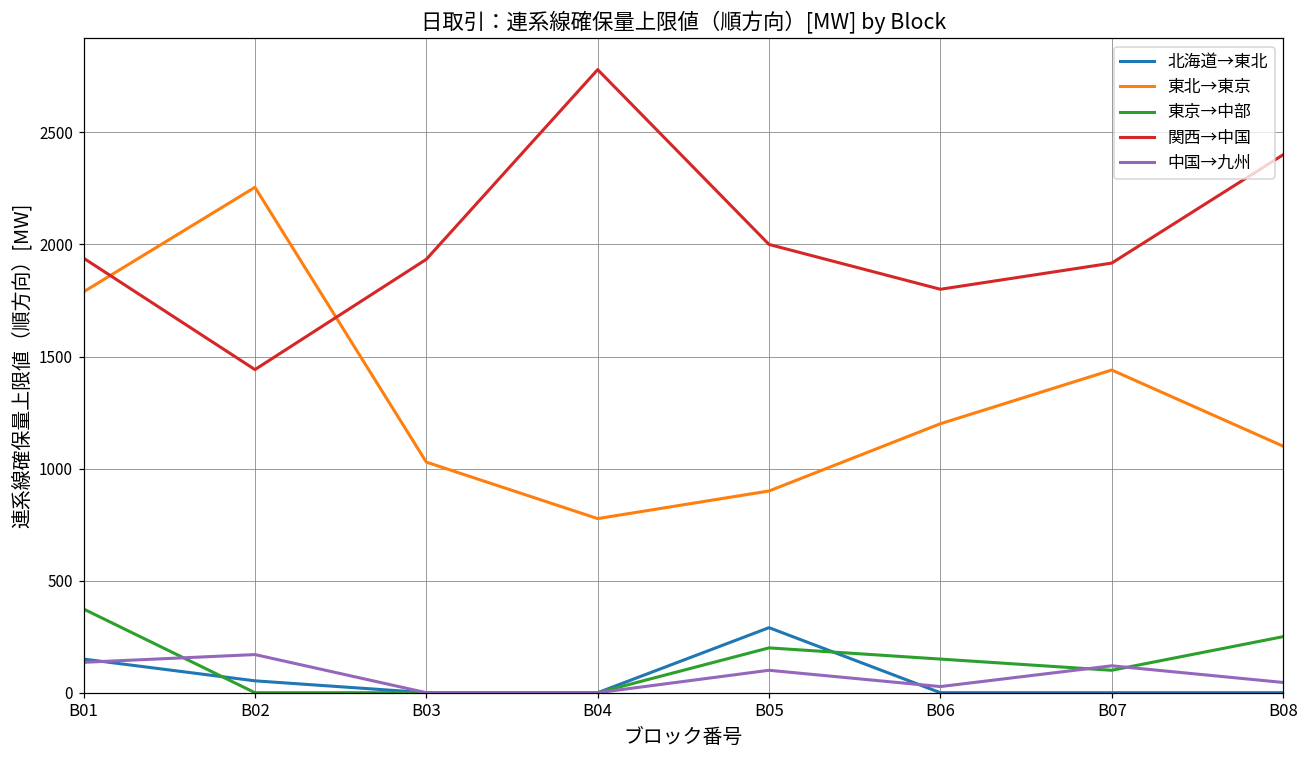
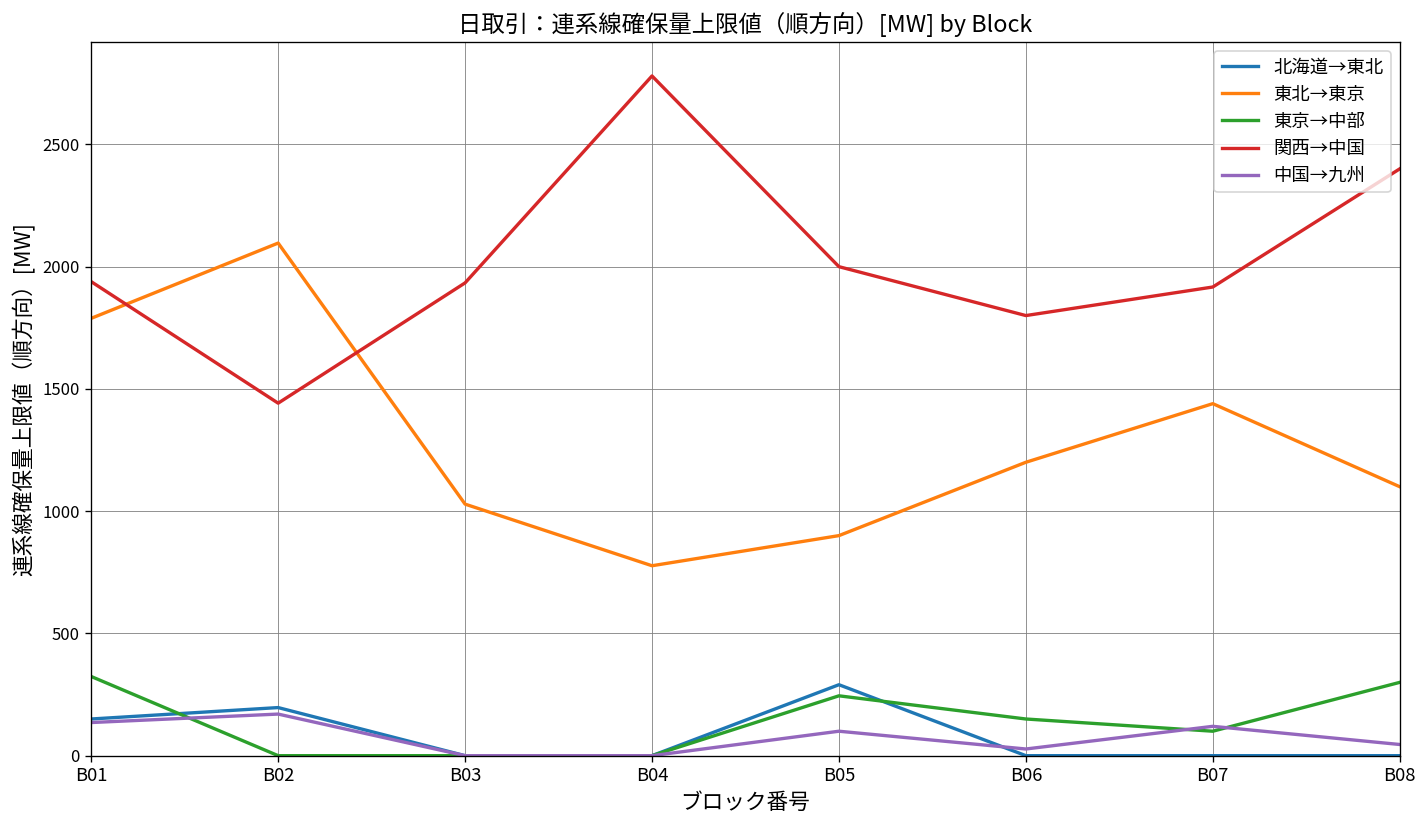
  {
    "北海道→東北": {
      "B01": 150,
-     "B02": 50,
+     "B02": 200,
      "B05": 290,
      "B06": 0,
      "B07": 0,
      "B08": 0
    },
    "東北→東京": {
      "B01": 1790,
-     "B02": 2260,
+     "B02": 2100,
      "B03": 1030,
      "B04": 780,
      "B05": 900,
      "B06": 1200,
      "B07": 1440,
      "B08": 1100
    },
    "東京→中部": {
-     "B01": 370,
+     "B01": 320,
      "B02": 0,
-     "B05": 200,
+     "B05": 240,
      "B06": 150,
      "B07": 100,
-     "B08": 250
+     "B08": 300
    },
    "関西→中国": {
      "B01": 1940,
      "B02": 1440,
      "B03": 1930,
      "B04": 2780,
      "B05": 2000,
      "B06": 1800,
      "B07": 1920,
      "B08": 2400
    },
    "中国→九州": {
      "B01": 140,
      "B02": 170,
      "B05": 100,
      "B06": 30,
      "B07": 120,
      "B08": 50
    }
  }
